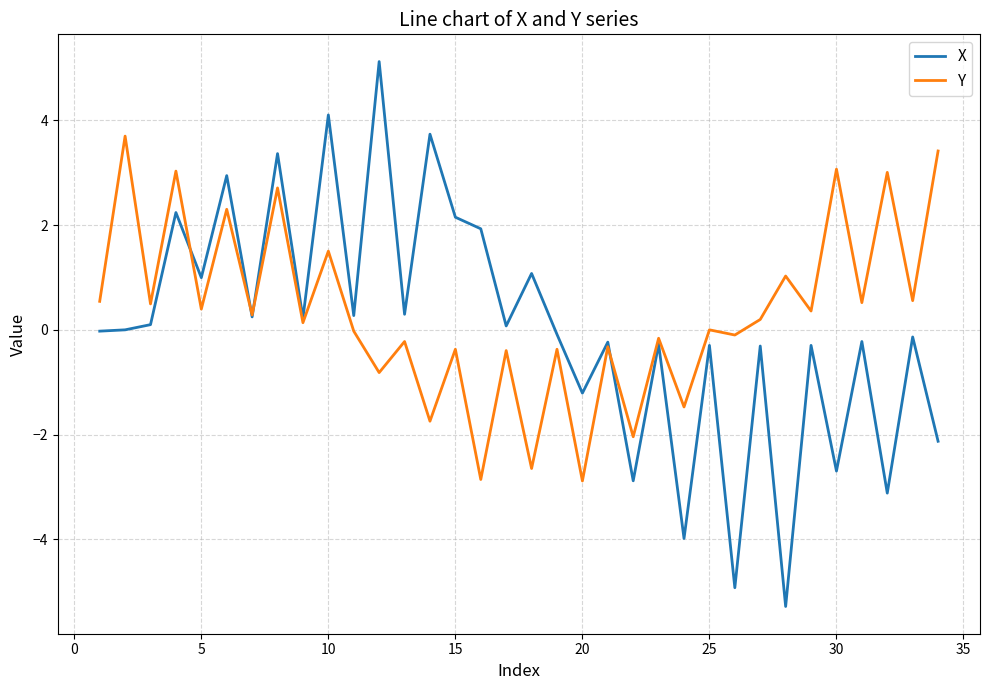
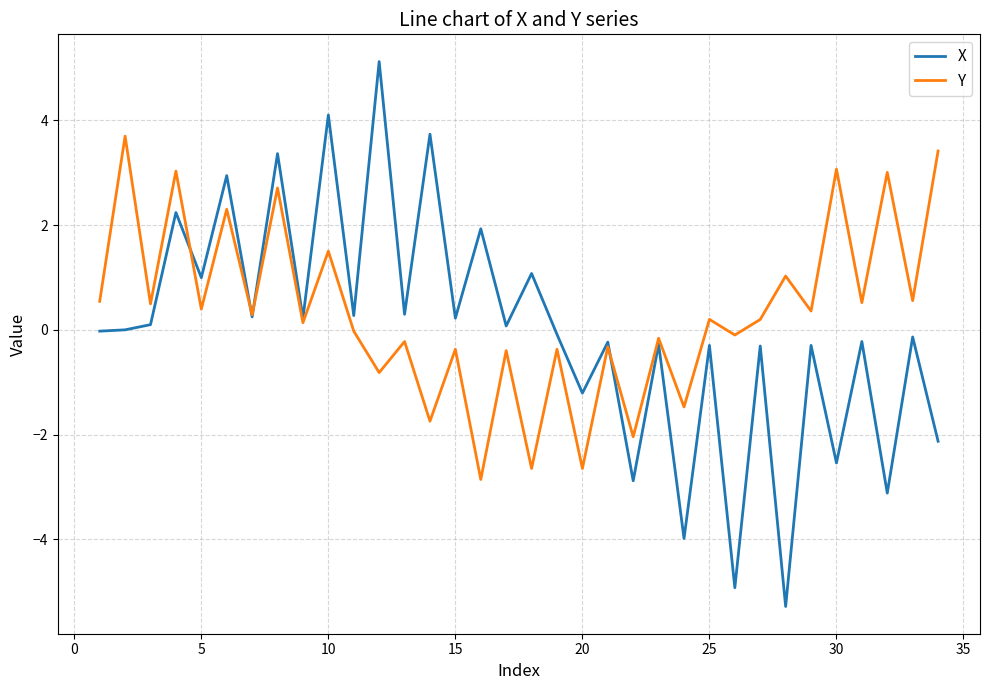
  {
    "X": {
      "5": 1.0,
      "10": 4.1,
-     "15": 2.2,
+     "15": 0.2,
      "20": -1.2,
      "25": -0.3,
-     "30": -2.7
+     "30": -2.5
    },
    "Y": {
      "5": 0.4,
      "10": 1.5,
      "15": -0.4,
-     "20": -2.9,
-     "25": 0.0,
+     "20": -2.6,
+     "25": 0.2,
      "30": 3.1
    }
  }
